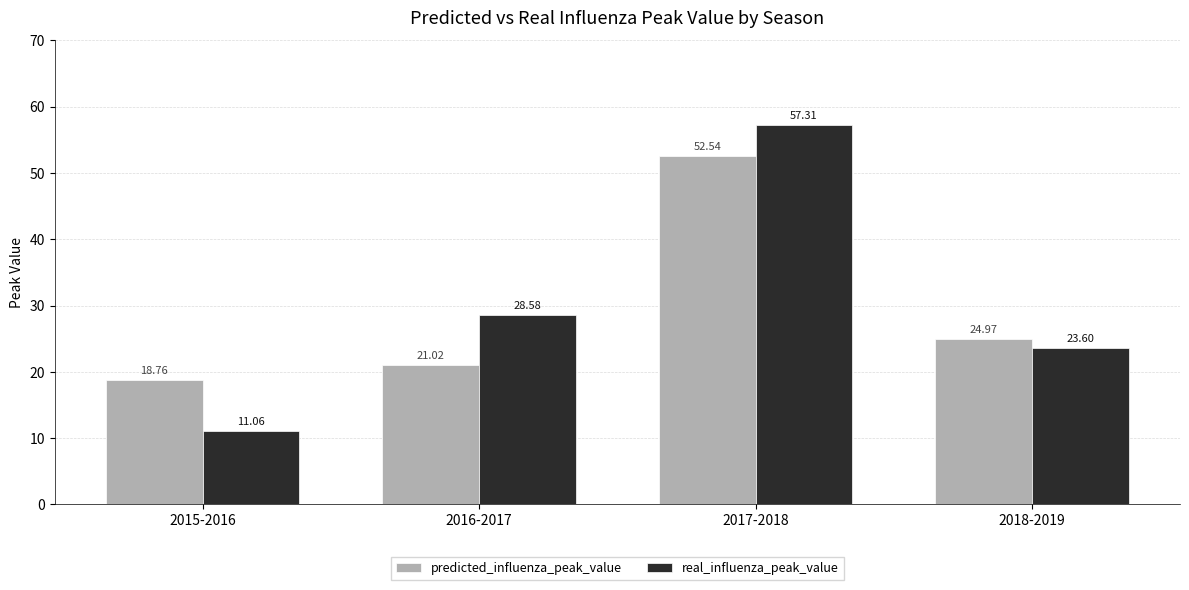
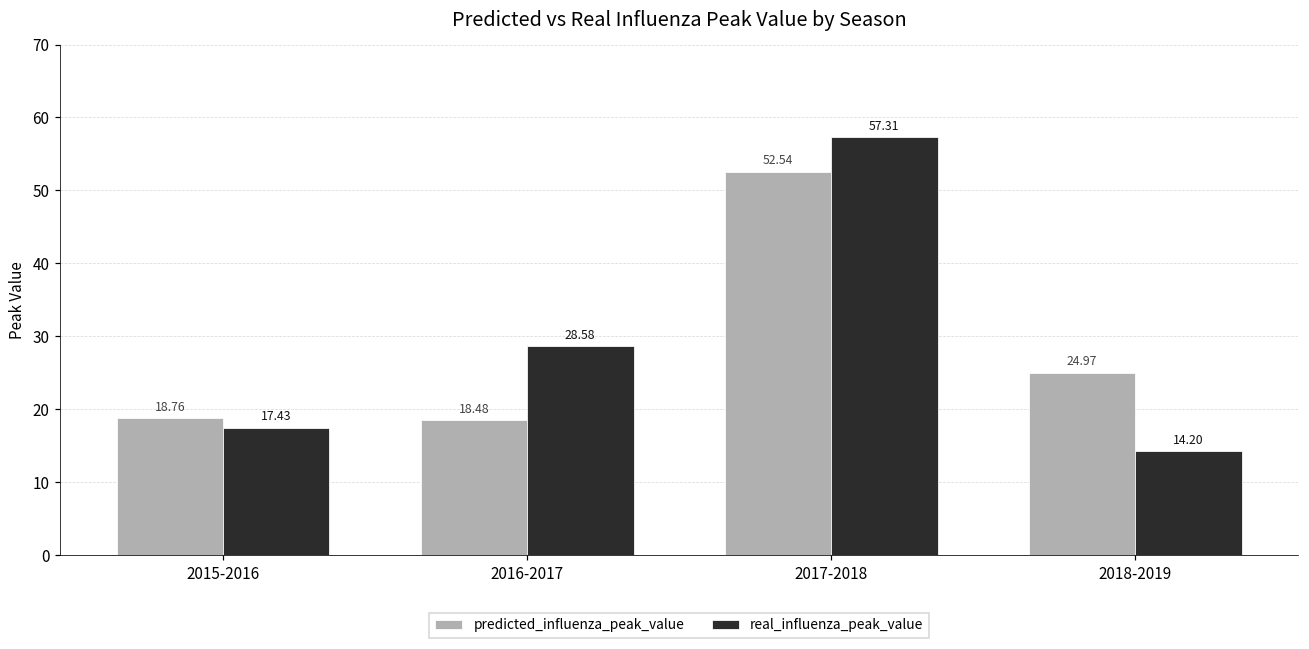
  {
    "predicted_influenza_peak_value": {
      "2015-2016": 18.76,
-     "2016-2017": 21.02,
+     "2016-2017": 18.48,
      "2017-2018": 52.54,
      "2018-2019": 24.97
    },
    "real_influenza_peak_value": {
-     "2015-2016": 11.06,
+     "2015-2016": 17.43,
      "2016-2017": 28.58,
      "2017-2018": 57.31,
-     "2018-2019": 23.60
+     "2018-2019": 14.20
    }
  }
